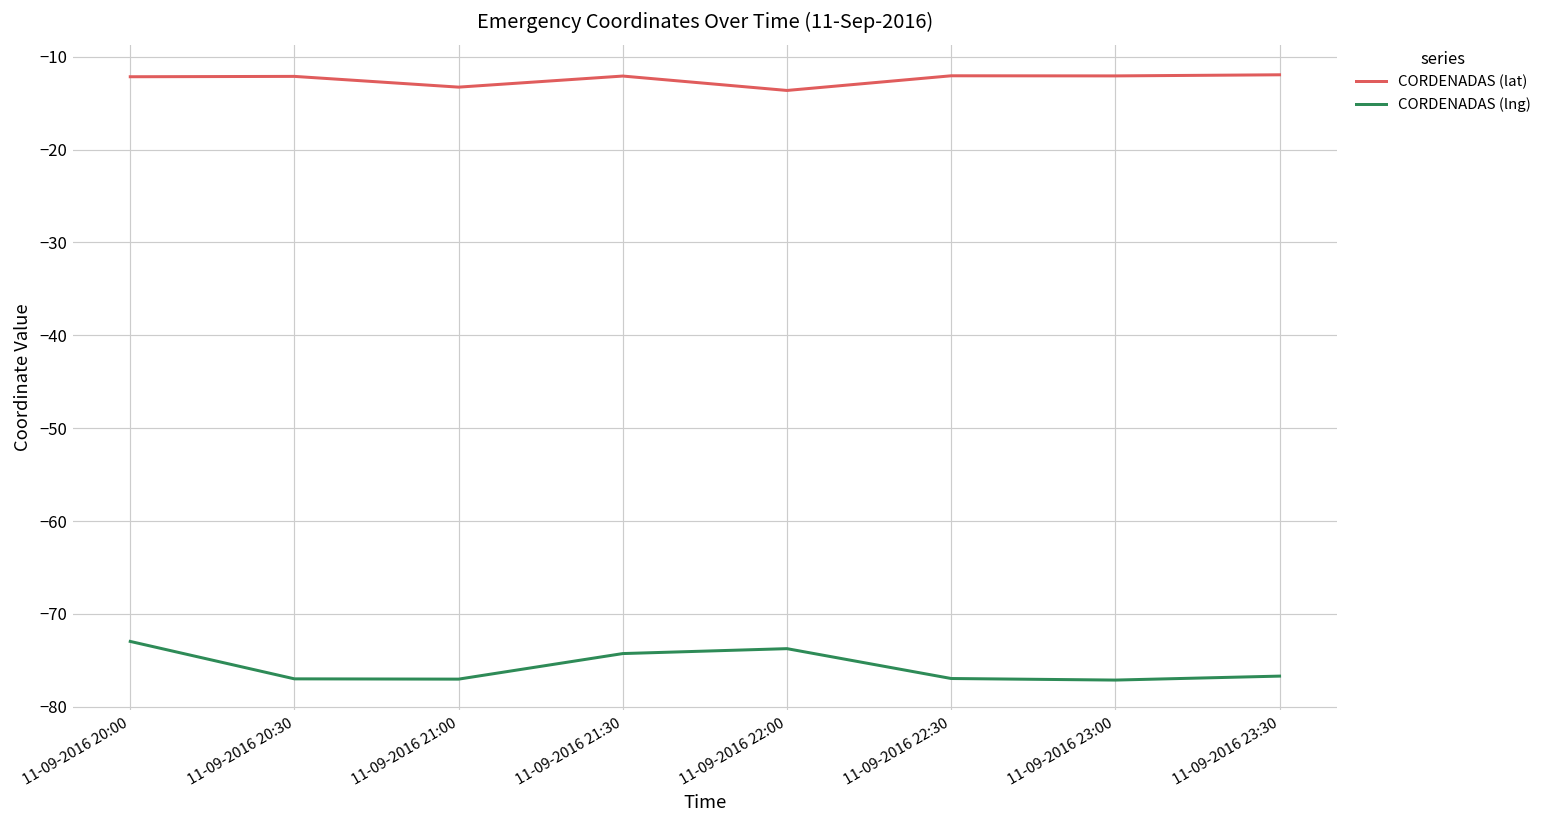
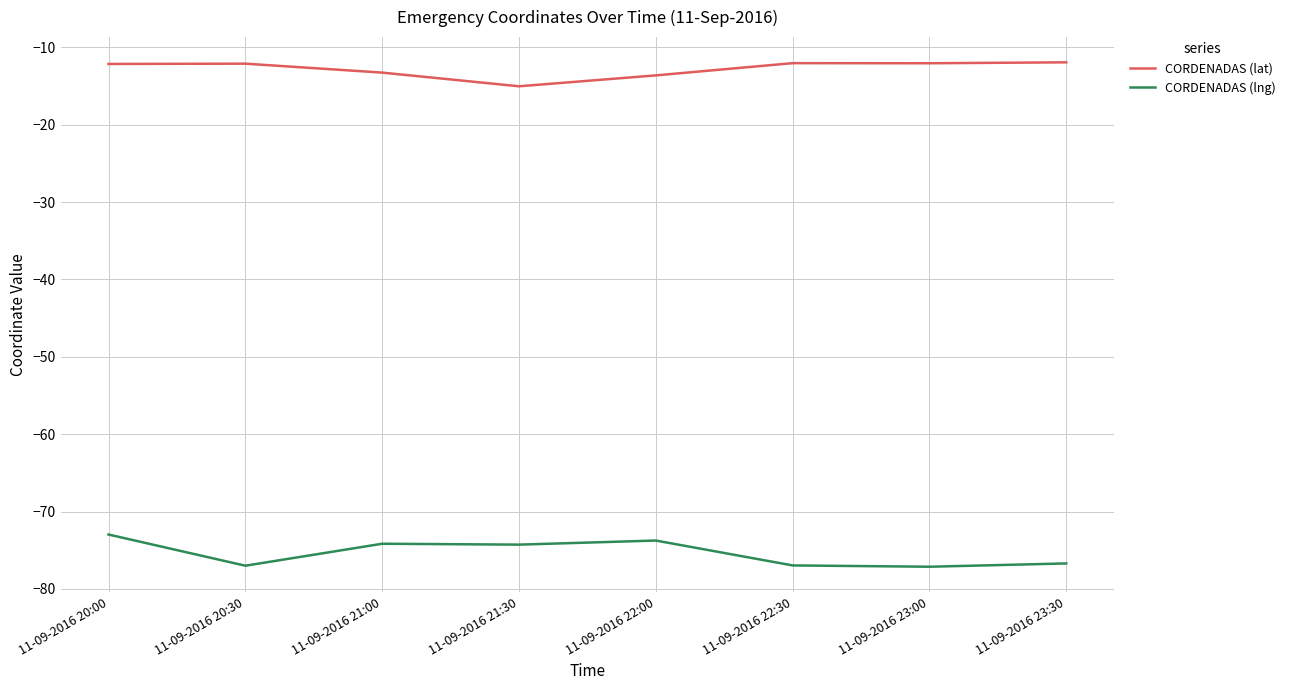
  {
    "CORDENADAS (lat)": {
      "11-09-2016 20:00": -12,
      "11-09-2016 20:30": -12,
      "11-09-2016 21:00": -13,
-     "11-09-2016 21:30": -12,
+     "11-09-2016 21:30": -15,
      "11-09-2016 22:00": -14,
      "11-09-2016 22:30": -12,
      "11-09-2016 23:00": -12,
      "11-09-2016 23:30": -12
    },
    "CORDENADAS (lng)": {
      "11-09-2016 20:00": -73,
      "11-09-2016 20:30": -77,
-     "11-09-2016 21:00": -77,
+     "11-09-2016 21:00": -74,
      "11-09-2016 21:30": -74,
      "11-09-2016 22:00": -74,
      "11-09-2016 22:30": -77,
      "11-09-2016 23:00": -77,
      "11-09-2016 23:30": -77
    }
  }
